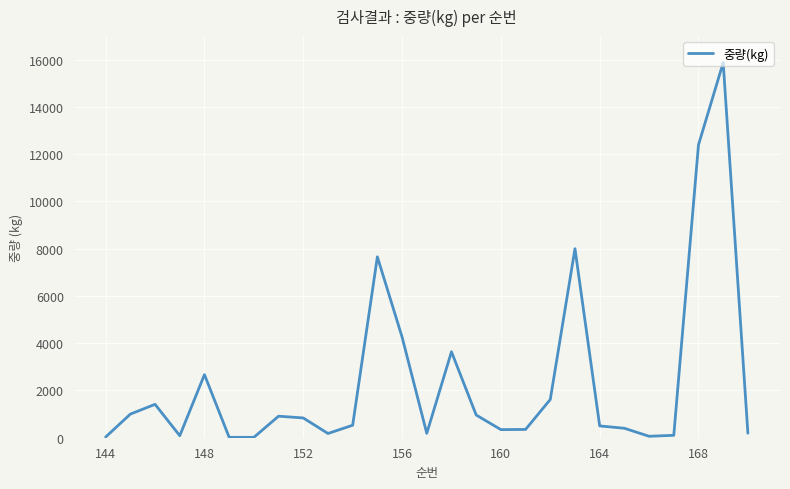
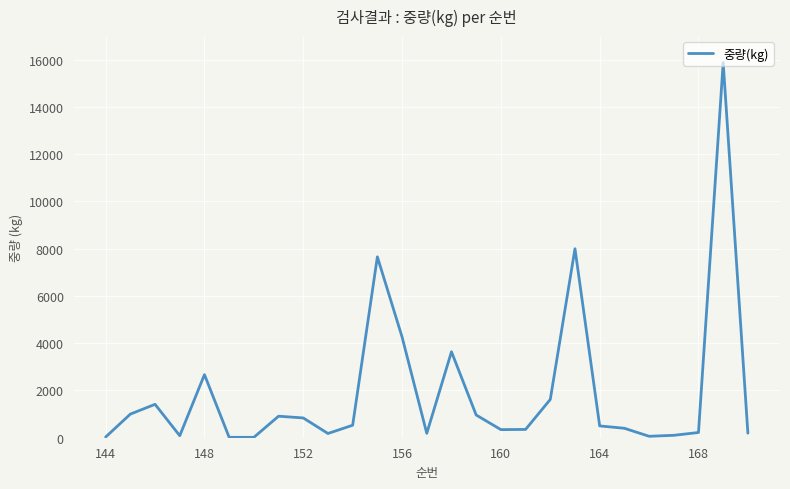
  {
    "144": 0,
    "148": 2700,
    "152": 800,
    "156": 4300,
    "160": 300,
    "164": 500,
-   "168": 12400
+   "168": 200
  }
